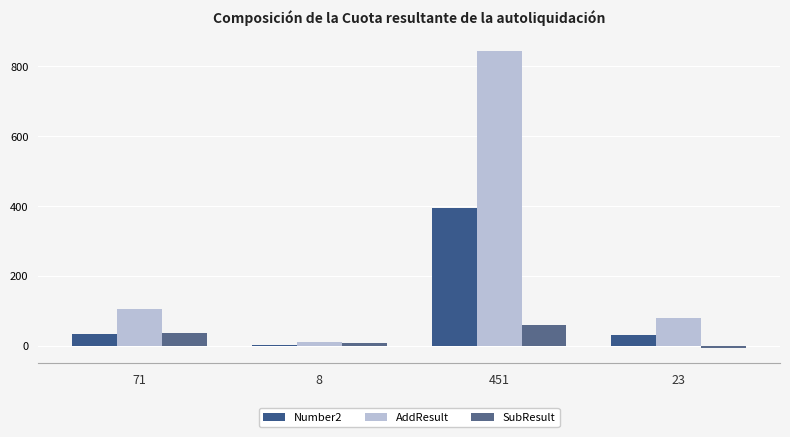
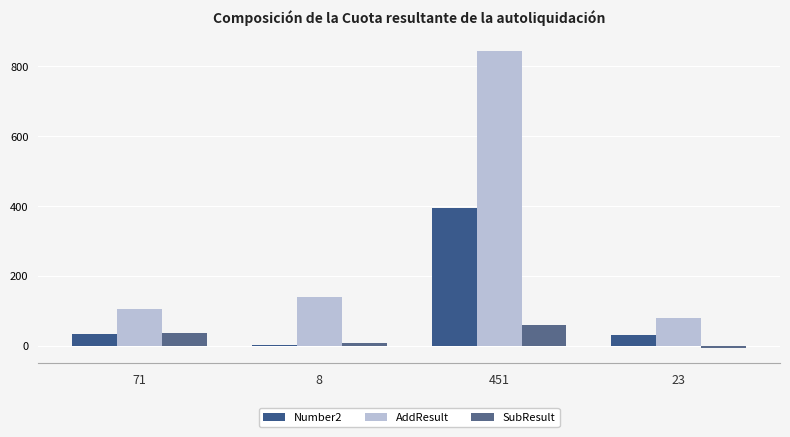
  {
    "AddResult": {
      "71": 110,
-     "8": 10,
+     "8": 140,
      "451": 840,
      "23": 80
    }
  }
